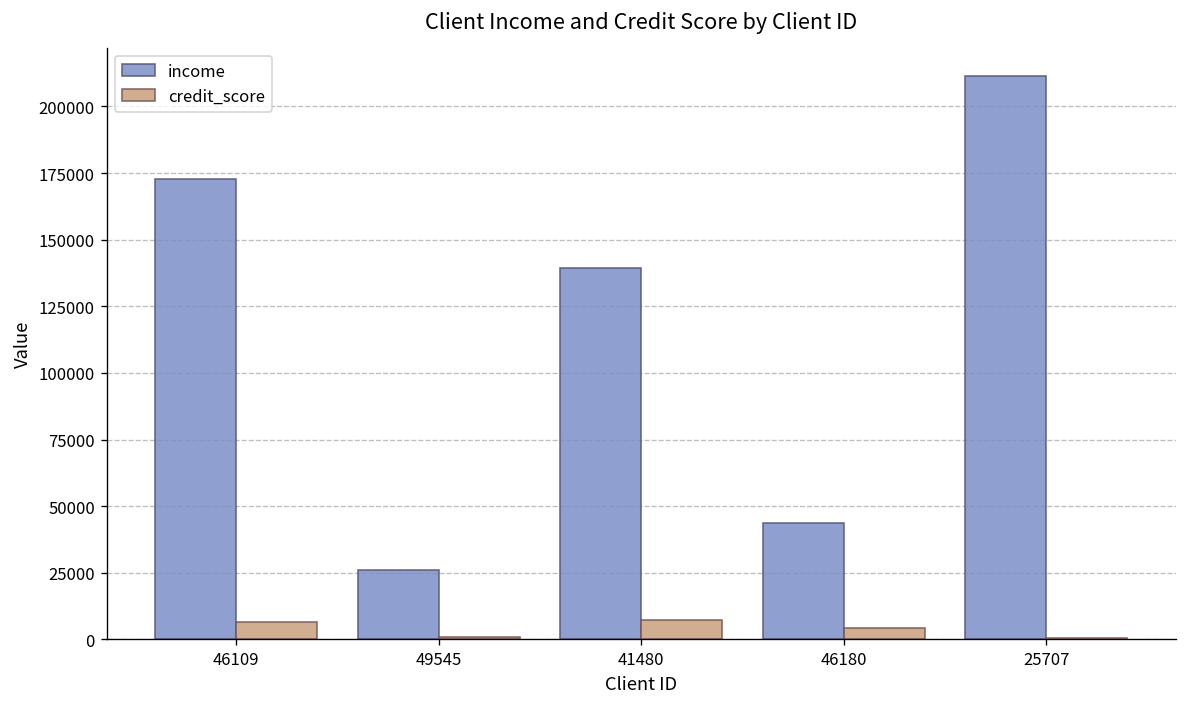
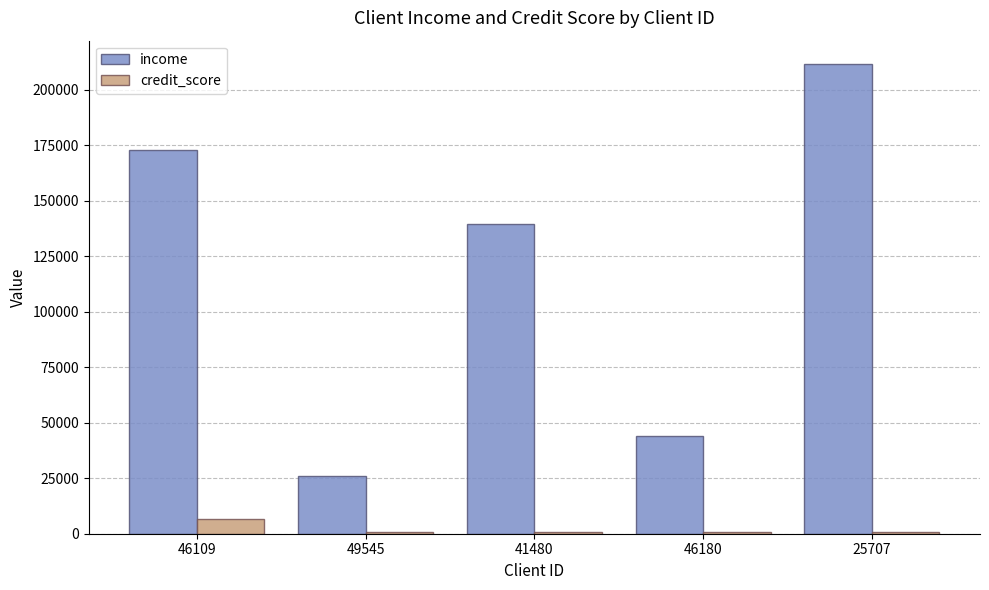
  {
    "income": {
      "46109": 173000,
      "49545": 26000,
      "41480": 139000,
      "46180": 44000,
      "25707": 211000
    },
    "credit_score": {
      "46109": 6000,
-     "41480": 7000,
-     "46180": 4000
+     "41480": 1000,
+     "46180": 1000
    }
  }
